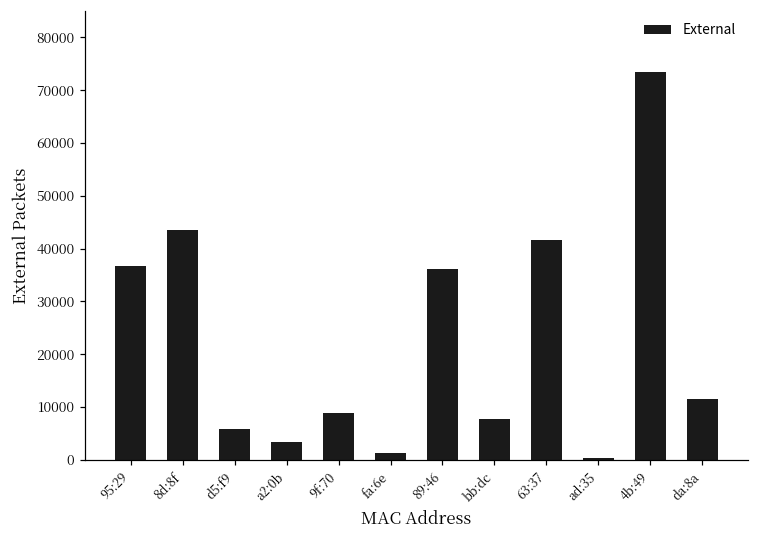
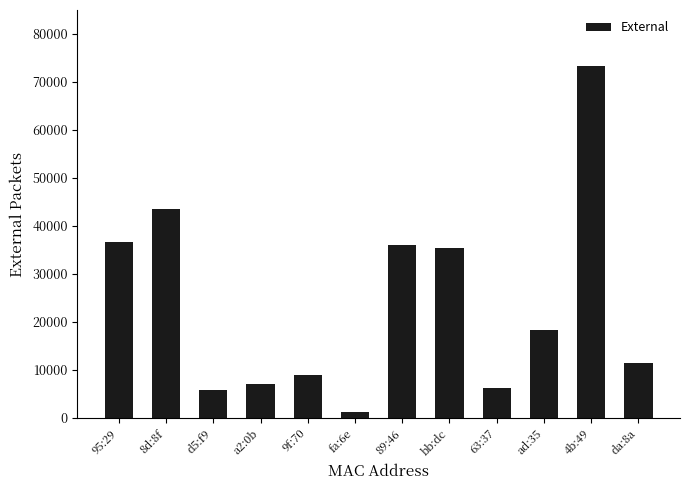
  {
    "95:29": 37000,
    "8d:8f": 44000,
    "d5:f9": 6000,
-   "a2:0b": 3000,
+   "a2:0b": 7000,
    "9f:70": 9000,
    "fa:6e": 1000,
    "89:46": 36000,
-   "bb:dc": 8000,
-   "63:37": 42000,
-   "ad:35": 0,
+   "bb:dc": 35000,
+   "63:37": 6000,
+   "ad:35": 18000,
    "4b:49": 73000,
    "da:8a": 11000
  }
